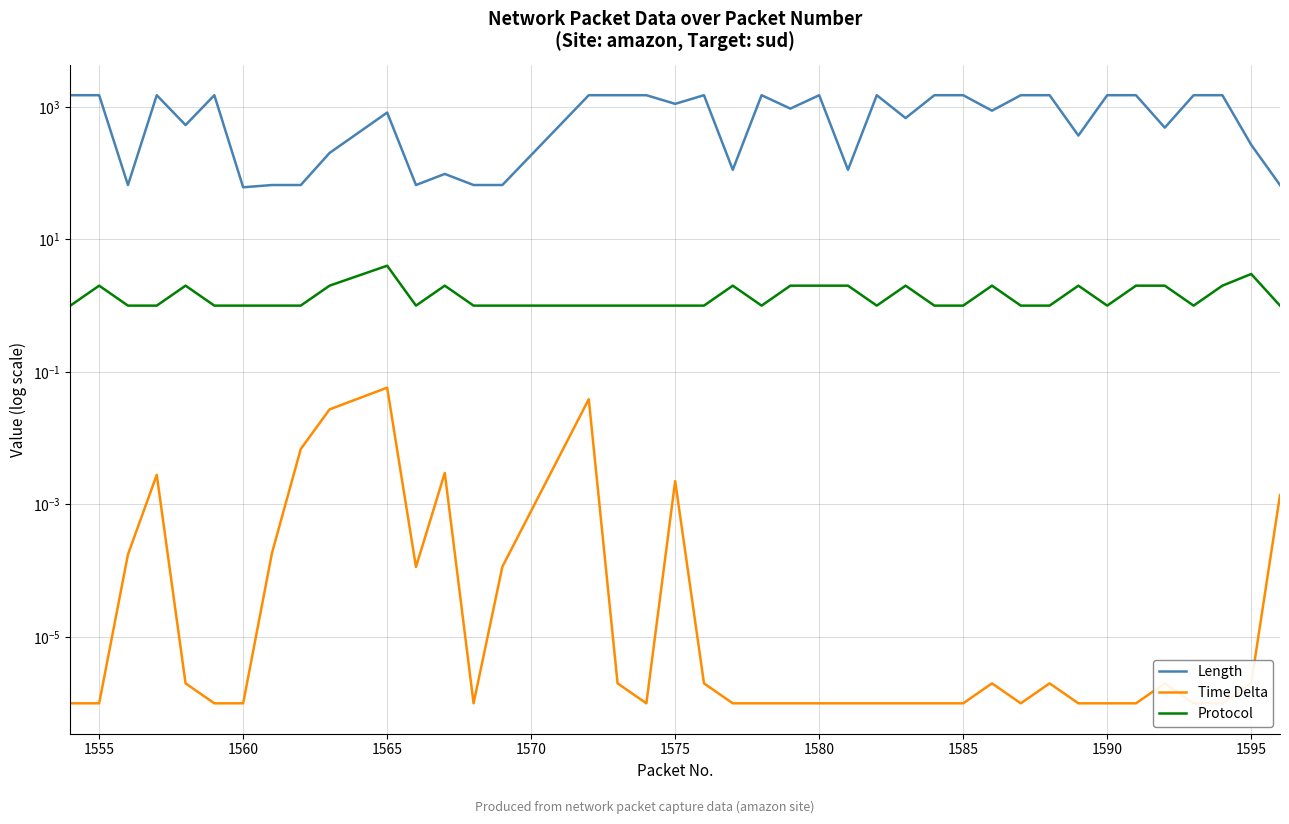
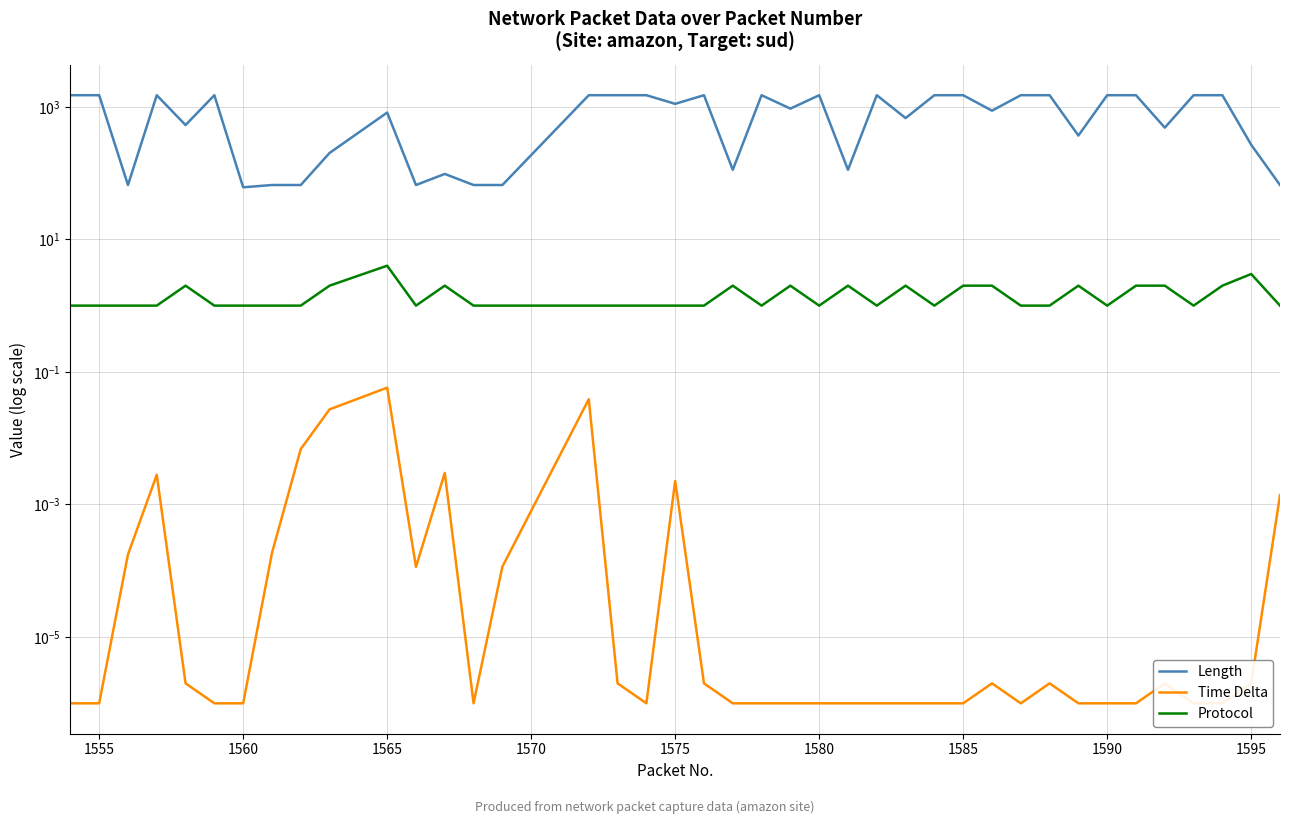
  {
    "Length": {
      "1555": 1500,
      "1560": 60,
      "1565": 800,
      "1575": 1100,
      "1580": 1500,
      "1585": 1500,
      "1590": 1500,
      "1595": 270
    },
    "Time Delta": {
      "1555": 0.0000010,
      "1560": 0.0000010,
      "1565": 0.06,
      "1575": 0.0023,
      "1580": 0.0000010,
      "1585": 0.0000010,
      "1590": 0.0000010
    },
    "Protocol": {
-     "1555": 2,
+     "1555": 1,
      "1560": 1,
      "1565": 4,
      "1575": 1,
-     "1580": 2,
-     "1585": 1,
+     "1580": 1,
+     "1585": 2,
      "1590": 1,
      "1595": 3
    }
  }
